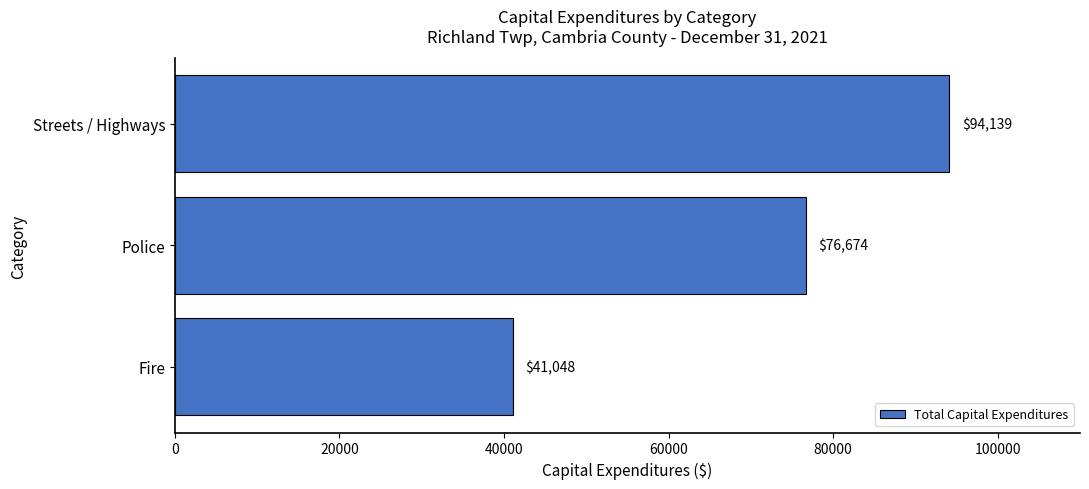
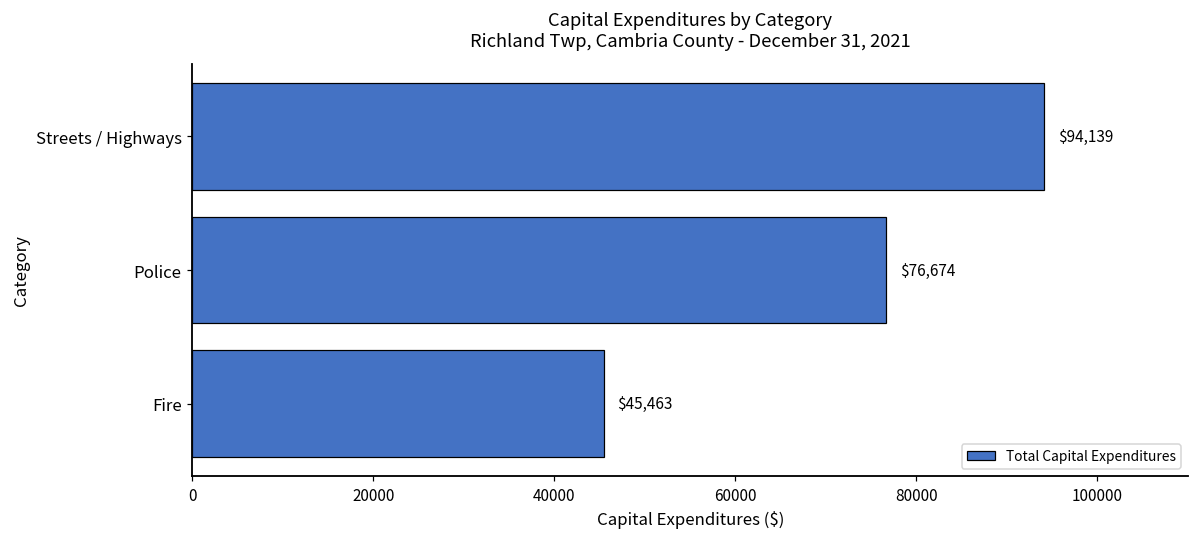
  {
    "Streets / Highways": "$94,139",
    "Police": "$76,674",
-   "Fire": "$41,048"
+   "Fire": "$45,463"
  }
